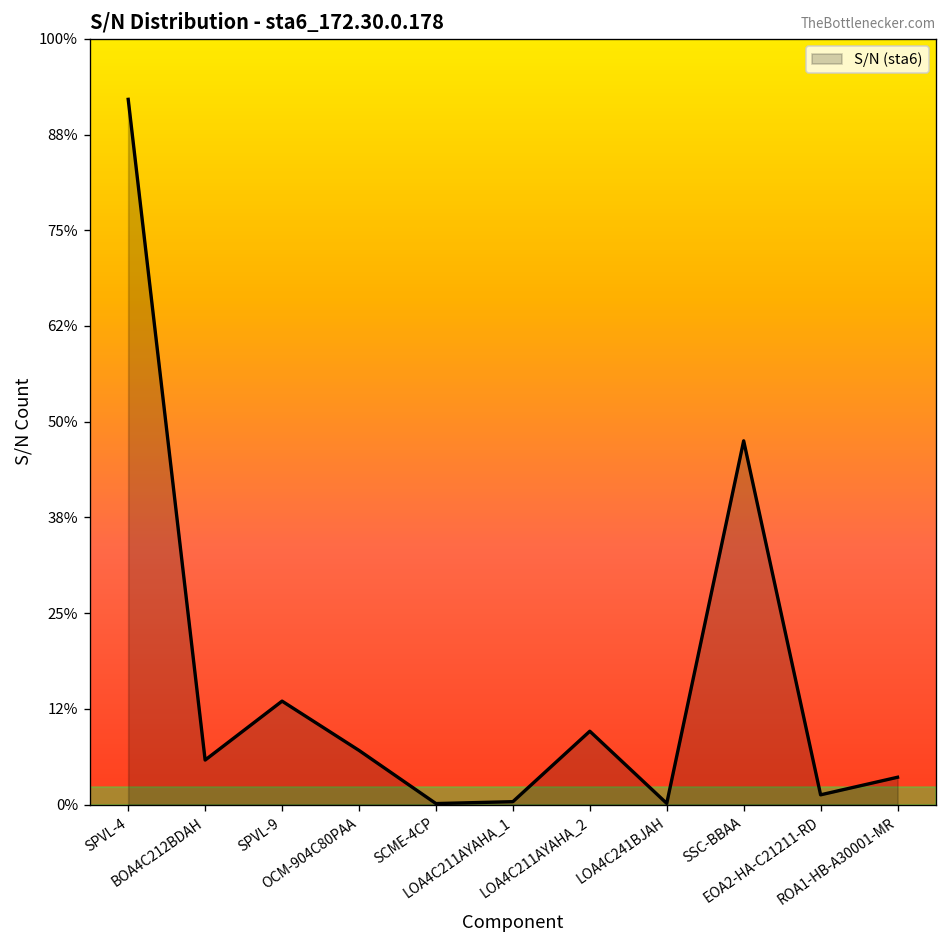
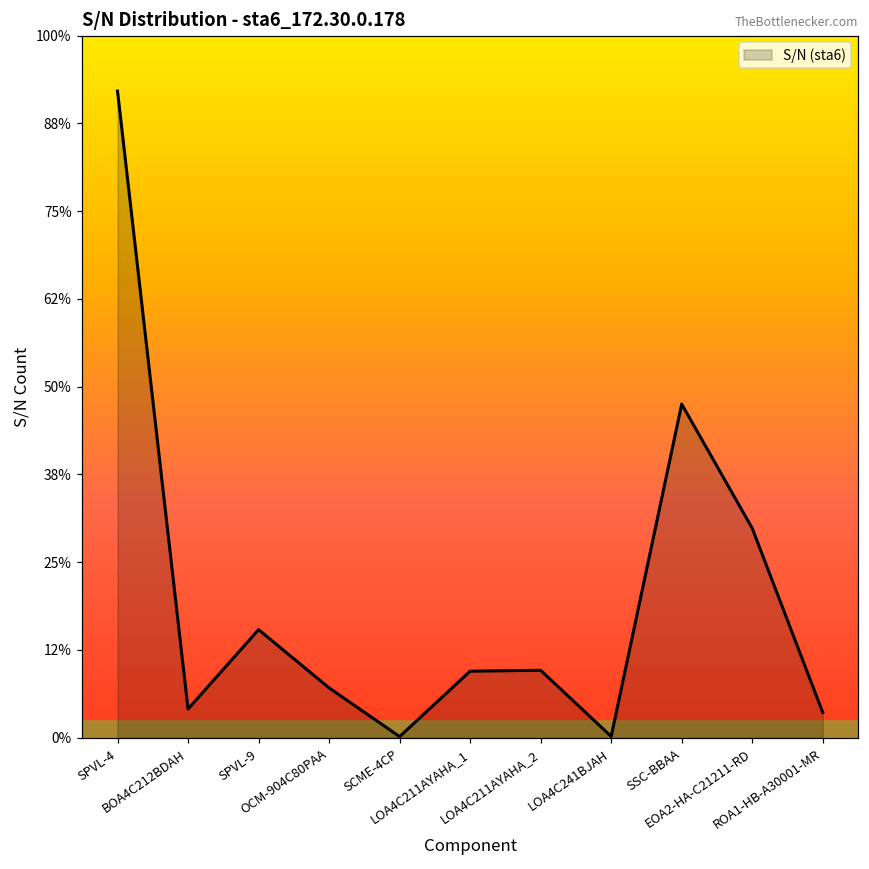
  {
    "SPVL-4": "92%",
-   "BOA4C212BDAH": "6%",
-   "SPVL-9": "14%",
+   "BOA4C212BDAH": "4%",
+   "SPVL-9": "15%",
    "OCM-904C80PAA": "7%",
    "SCME-4CP": "0%",
-   "LOA4C211AYAHA_1": "0%",
+   "LOA4C211AYAHA_1": "9%",
    "LOA4C211AYAHA_2": "10%",
    "LOA4C241BJAH": "0%",
    "SSC-BBAA": "48%",
-   "EOA2-HA-C21211-RD": "1%",
+   "EOA2-HA-C21211-RD": "30%",
    "ROA1-HB-A30001-MR": "4%"
  }
